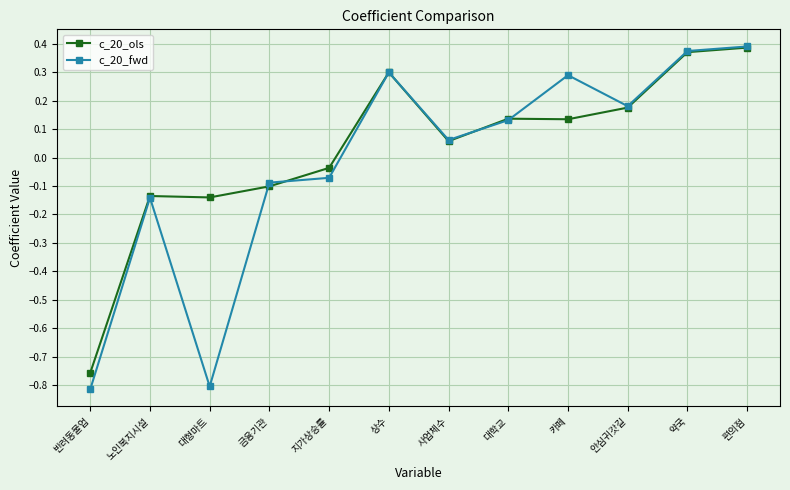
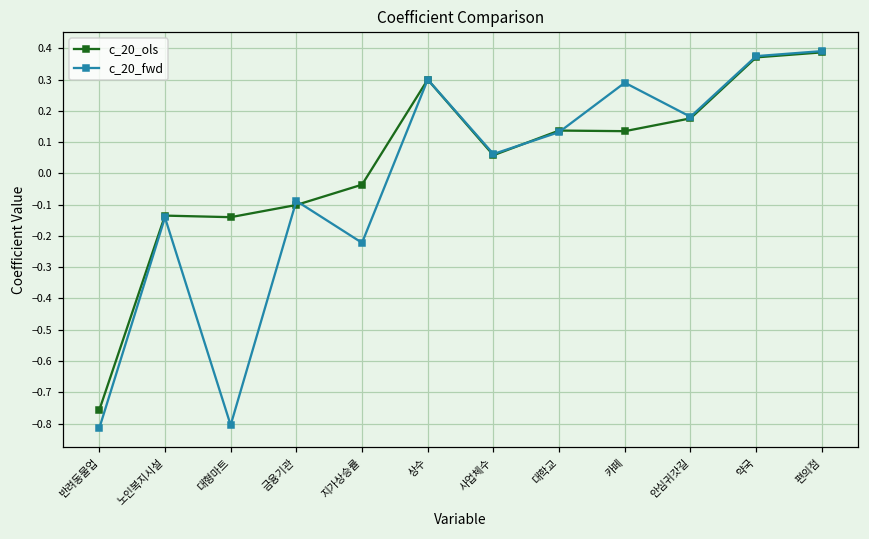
  {
    "c_20_ols": {
      "반려동물업": -0.76,
      "대형마트": -0.14,
      "금융기관": -0.10,
      "지가상승률": -0.04,
      "카페": 0.14
    },
    "c_20_fwd": {
      "반려동물업": -0.82,
      "대형마트": -0.81,
      "금융기관": -0.09,
-     "지가상승률": -0.07,
+     "지가상승률": -0.22,
      "카페": 0.29
    }
  }
